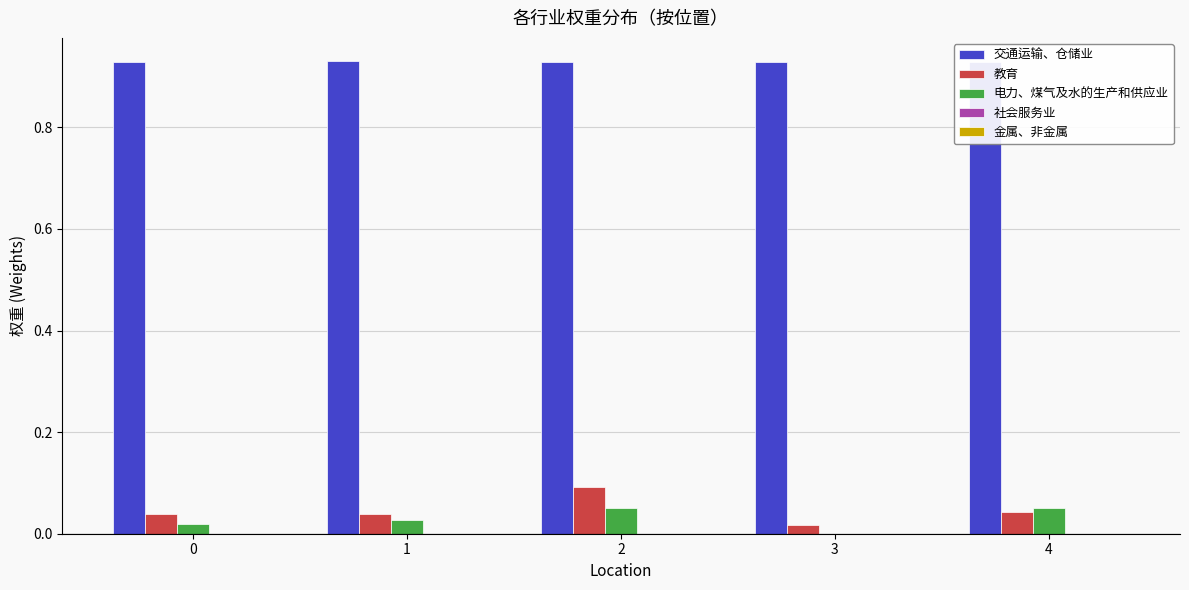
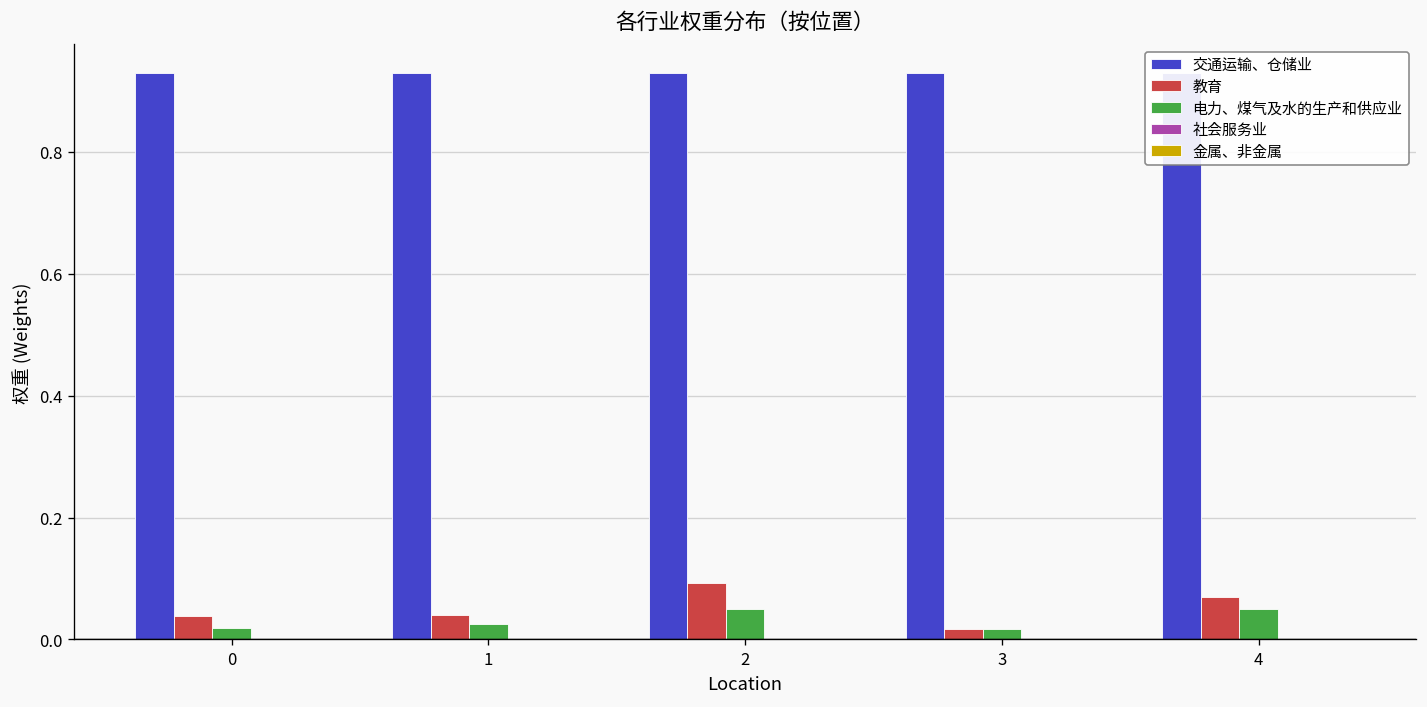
  {
    "交通运输、仓储业": {
      "0": 0.93,
      "1": 0.93,
      "2": 0.93,
      "3": 0.93
    },
    "教育": {
      "0": 0.04,
      "1": 0.04,
      "2": 0.09,
      "3": 0.02,
-     "4": 0.04
+     "4": 0.07
    },
    "电力、煤气及水的生产和供应业": {
      "0": 0.02,
      "1": 0.03,
      "2": 0.05,
-     "3": 0.00,
+     "3": 0.02,
      "4": 0.05
    }
  }
